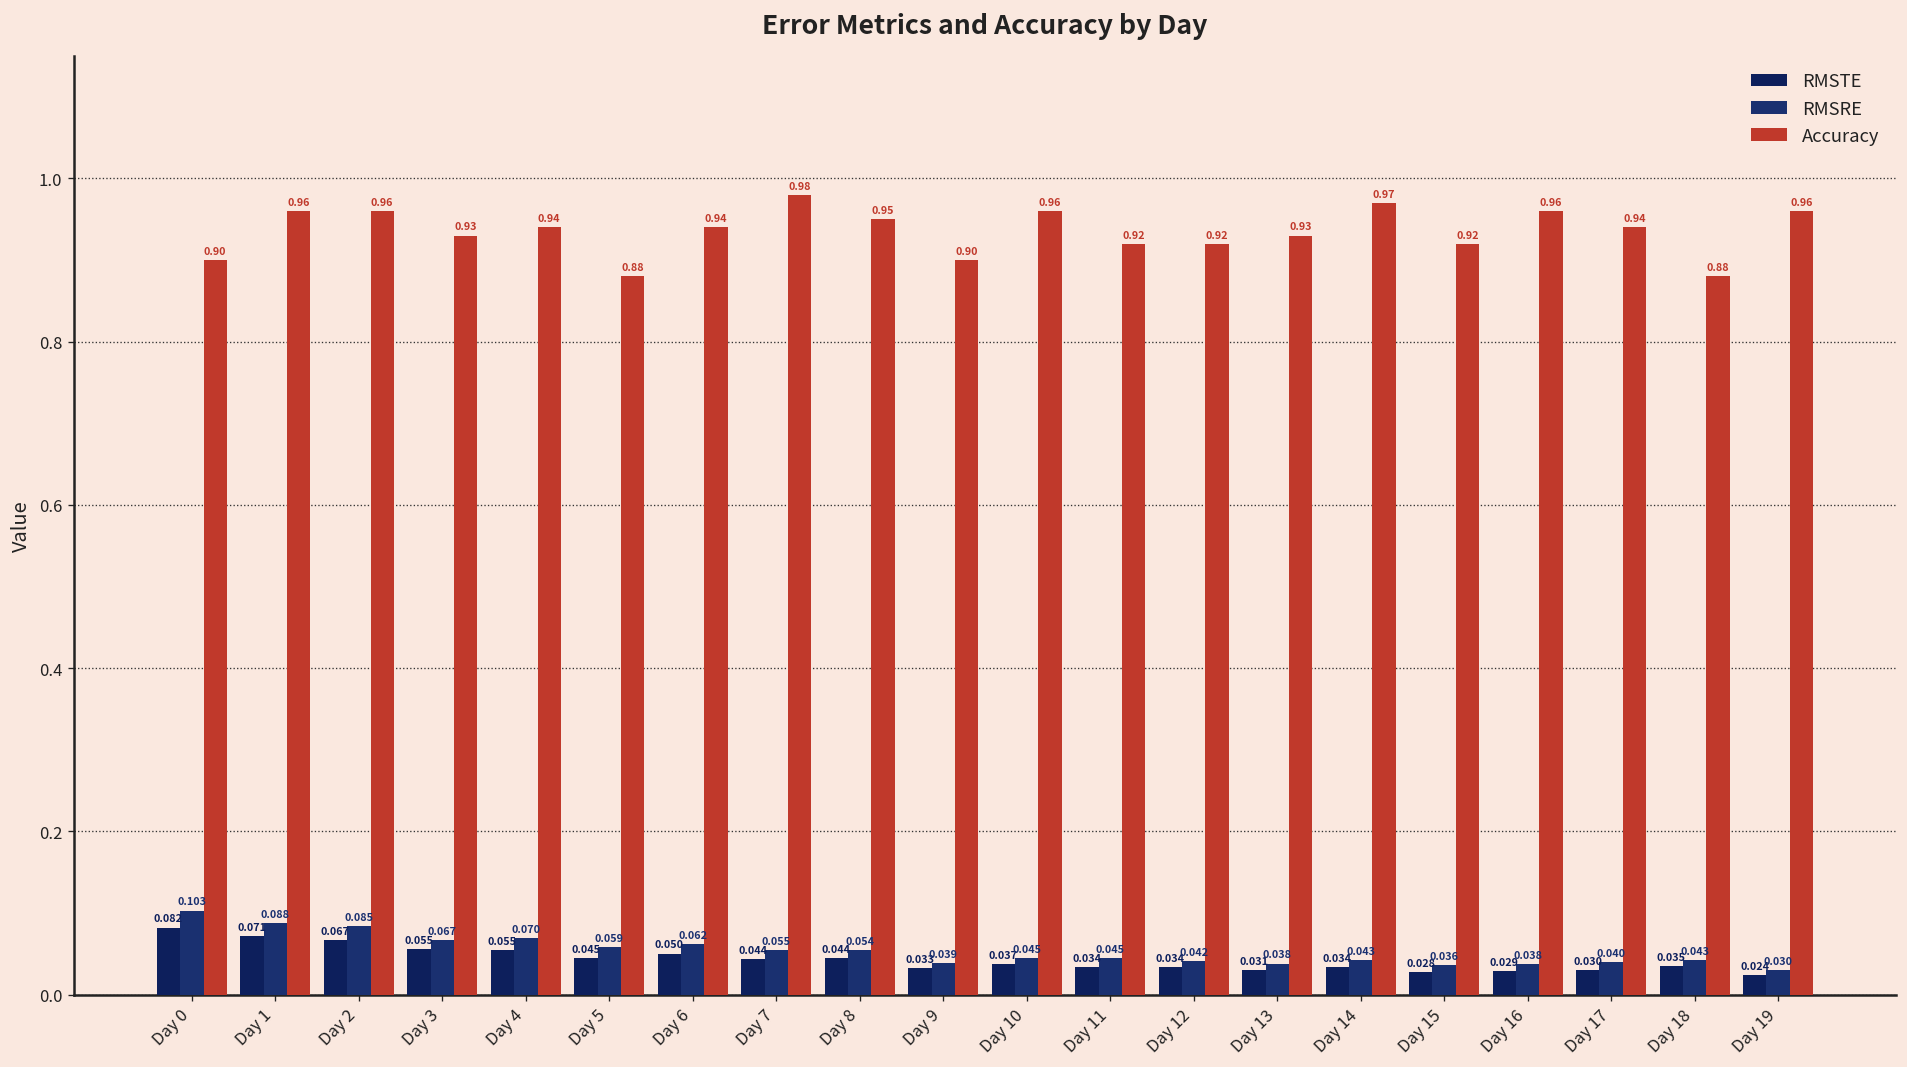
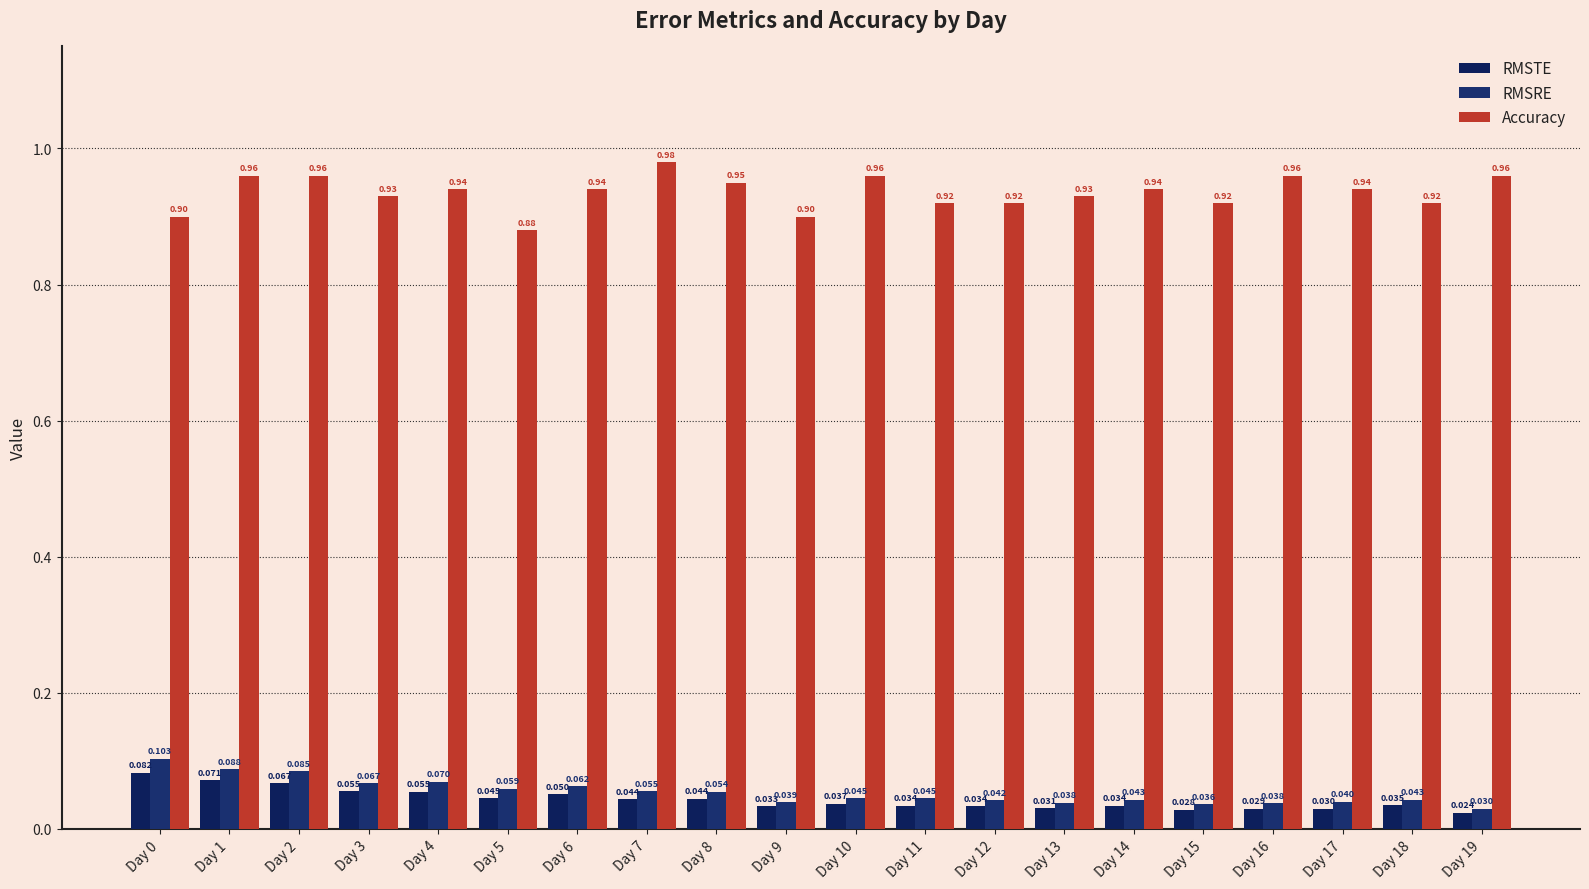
  {
    "Accuracy": {
      "Day 0": 0.90,
      "Day 1": 0.96,
      "Day 2": 0.96,
      "Day 3": 0.93,
      "Day 4": 0.94,
      "Day 5": 0.88,
      "Day 6": 0.94,
      "Day 7": 0.98,
      "Day 8": 0.95,
      "Day 9": 0.90,
      "Day 10": 0.96,
      "Day 11": 0.92,
      "Day 12": 0.92,
      "Day 13": 0.93,
-     "Day 14": 0.97,
+     "Day 14": 0.94,
      "Day 15": 0.92,
      "Day 16": 0.96,
      "Day 17": 0.94,
-     "Day 18": 0.88,
+     "Day 18": 0.92,
      "Day 19": 0.96
    }
  }
